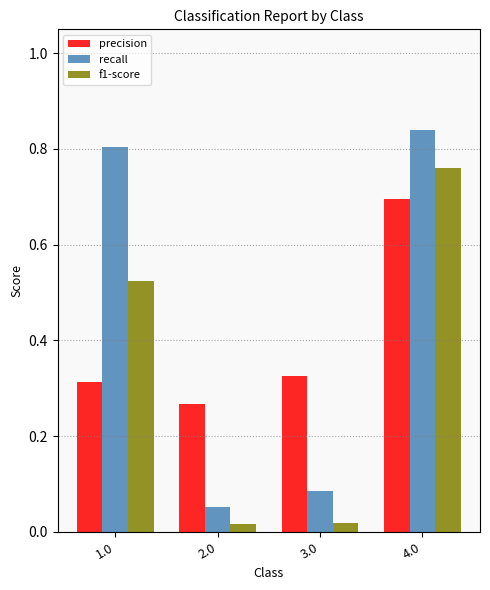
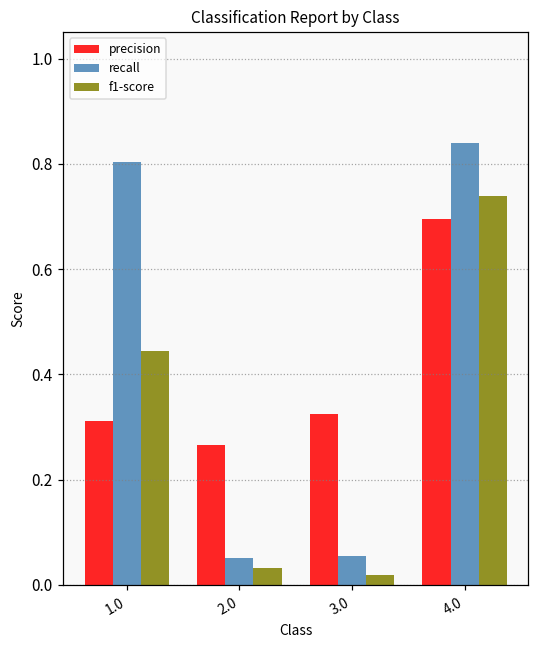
  {
    "precision": {
      "1.0": 0.31,
      "2.0": 0.27,
      "3.0": 0.33,
      "4.0": 0.69
    },
    "recall": {
      "1.0": 0.80,
      "2.0": 0.05,
-     "3.0": 0.08,
+     "3.0": 0.06,
      "4.0": 0.84
    },
    "f1-score": {
-     "1.0": 0.52,
-     "2.0": 0.02,
+     "1.0": 0.44,
+     "2.0": 0.03,
      "3.0": 0.02,
-     "4.0": 0.76
+     "4.0": 0.74
    }
  }
